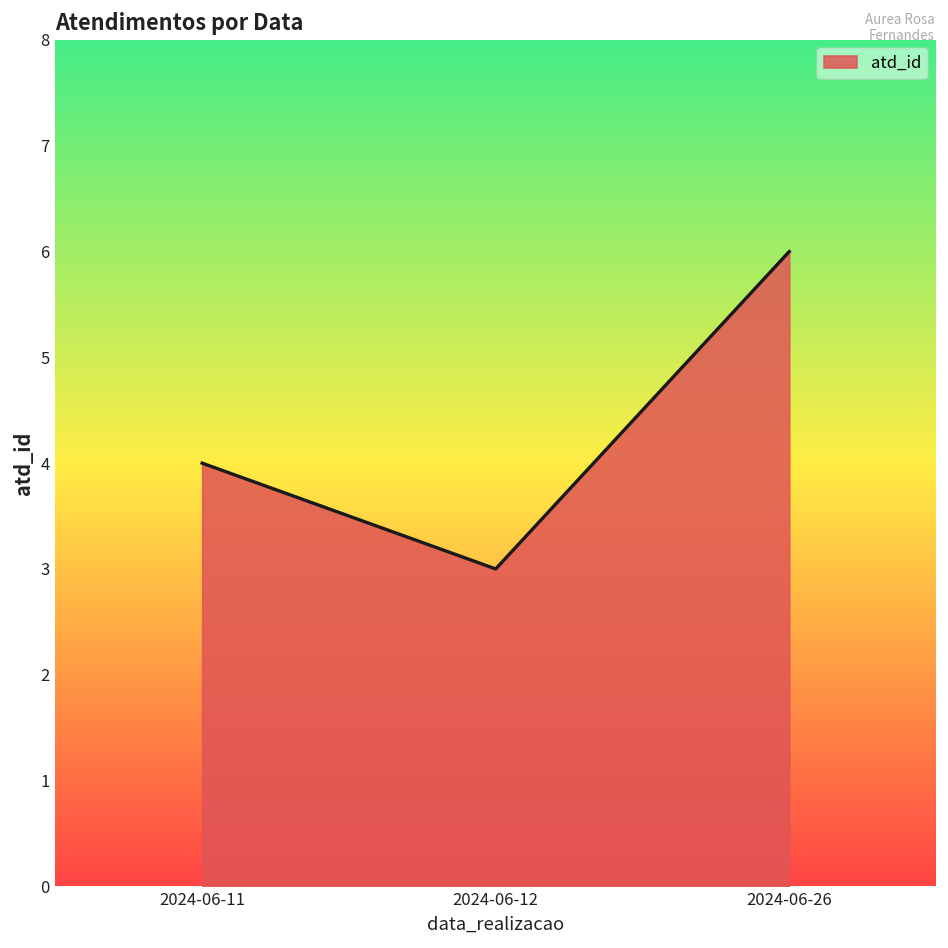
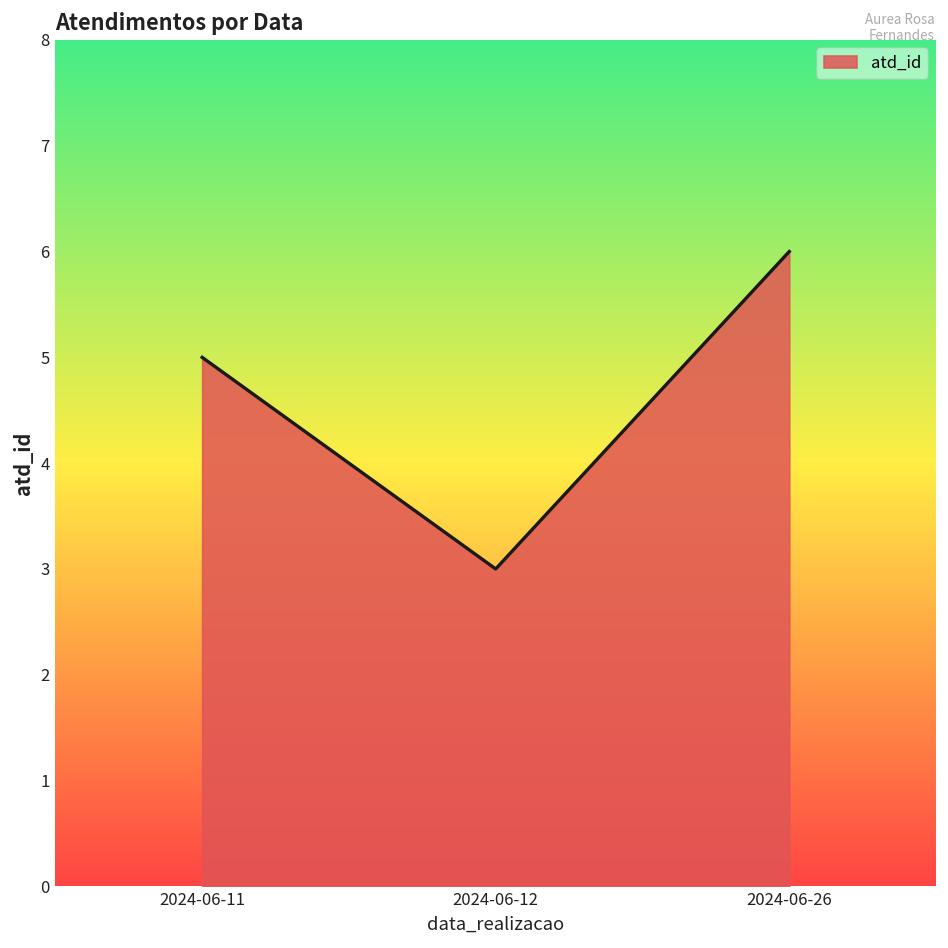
  {
-   "2024-06-11": 4,
+   "2024-06-11": 5,
    "2024-06-12": 3,
    "2024-06-26": 6
  }
